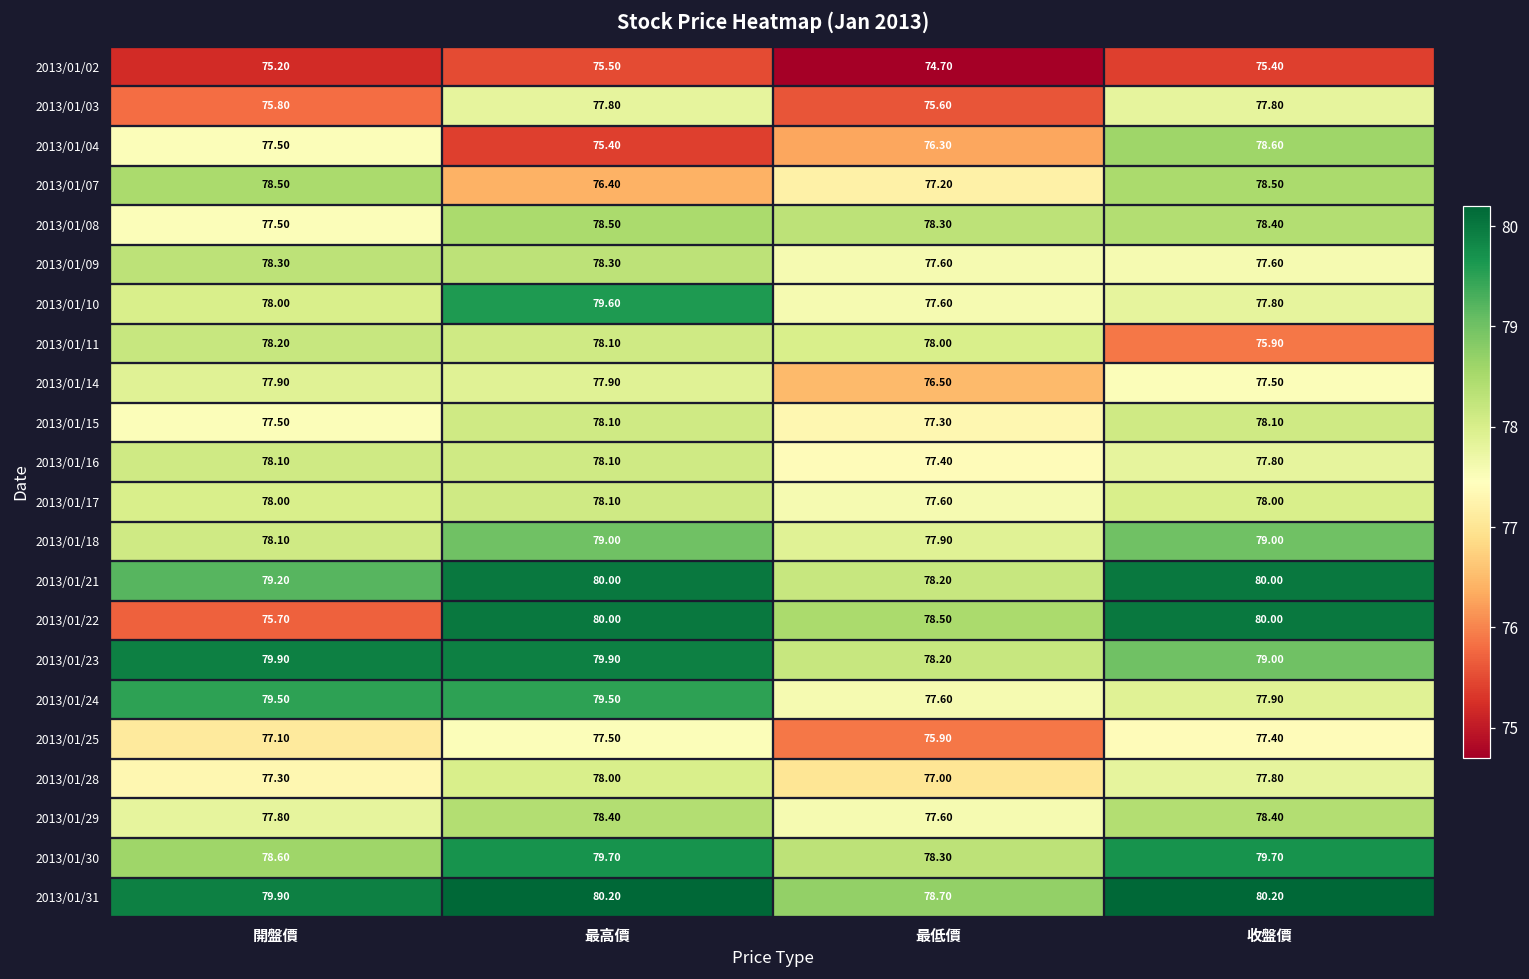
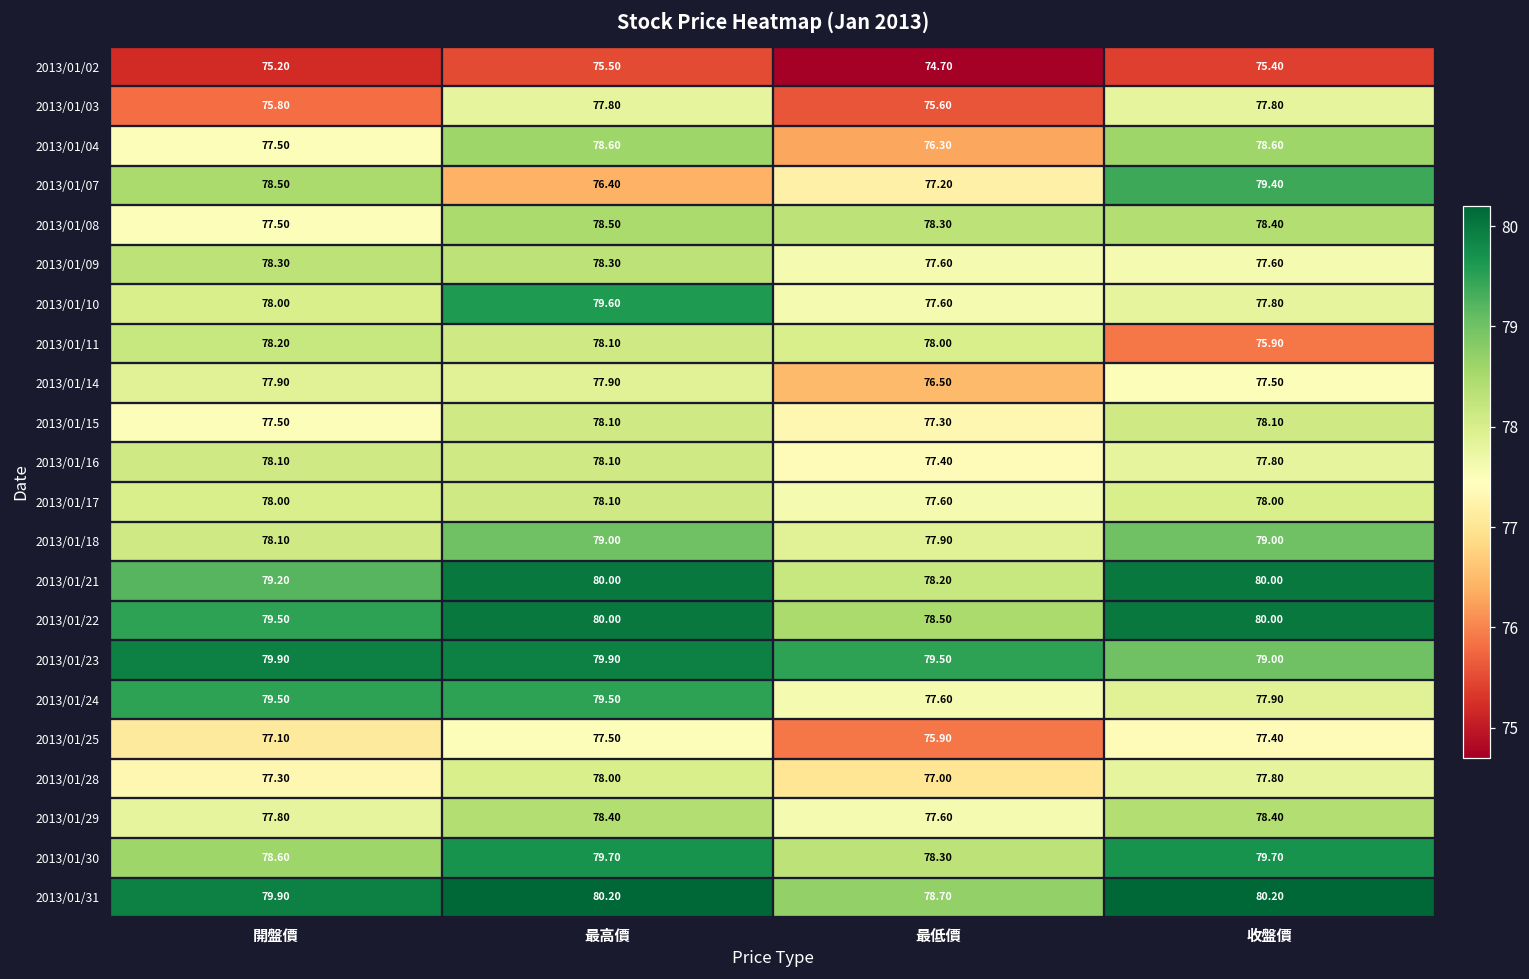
  {
    "2013/01/02": {
      "開盤價": 75.20,
      "最高價": 75.50,
      "最低價": 74.70,
      "收盤價": 75.40
    },
    "2013/01/03": {
      "開盤價": 75.80,
      "最高價": 77.80,
      "最低價": 75.60,
      "收盤價": 77.80
    },
    "2013/01/04": {
      "開盤價": 77.50,
-     "最高價": 75.40,
+     "最高價": 78.60,
      "最低價": 76.30,
      "收盤價": 78.60
    },
    "2013/01/07": {
      "開盤價": 78.50,
      "最高價": 76.40,
      "最低價": 77.20,
-     "收盤價": 78.50
+     "收盤價": 79.40
    },
    "2013/01/08": {
      "開盤價": 77.50,
      "最高價": 78.50,
      "最低價": 78.30,
      "收盤價": 78.40
    },
    "2013/01/09": {
      "開盤價": 78.30,
      "最高價": 78.30,
      "最低價": 77.60,
      "收盤價": 77.60
    },
    "2013/01/10": {
      "開盤價": 78.00,
      "最高價": 79.60,
      "最低價": 77.60,
      "收盤價": 77.80
    },
    "2013/01/11": {
      "開盤價": 78.20,
      "最高價": 78.10,
      "最低價": 78.00,
      "收盤價": 75.90
    },
    "2013/01/14": {
      "開盤價": 77.90,
      "最高價": 77.90,
      "最低價": 76.50,
      "收盤價": 77.50
    },
    "2013/01/15": {
      "開盤價": 77.50,
      "最高價": 78.10,
      "最低價": 77.30,
      "收盤價": 78.10
    },
    "2013/01/16": {
      "開盤價": 78.10,
      "最高價": 78.10,
      "最低價": 77.40,
      "收盤價": 77.80
    },
    "2013/01/17": {
      "開盤價": 78.00,
      "最高價": 78.10,
      "最低價": 77.60,
      "收盤價": 78.00
    },
    "2013/01/18": {
      "開盤價": 78.10,
      "最高價": 79.00,
      "最低價": 77.90,
      "收盤價": 79.00
    },
    "2013/01/21": {
      "開盤價": 79.20,
      "最高價": 80.00,
      "最低價": 78.20,
      "收盤價": 80.00
    },
    "2013/01/22": {
-     "開盤價": 75.70,
+     "開盤價": 79.50,
      "最高價": 80.00,
      "最低價": 78.50,
      "收盤價": 80.00
    },
    "2013/01/23": {
      "開盤價": 79.90,
      "最高價": 79.90,
-     "最低價": 78.20,
+     "最低價": 79.50,
      "收盤價": 79.00
    },
    "2013/01/24": {
      "開盤價": 79.50,
      "最高價": 79.50,
      "最低價": 77.60,
      "收盤價": 77.90
    },
    "2013/01/25": {
      "開盤價": 77.10,
      "最高價": 77.50,
      "最低價": 75.90,
      "收盤價": 77.40
    },
    "2013/01/28": {
      "開盤價": 77.30,
      "最高價": 78.00,
      "最低價": 77.00,
      "收盤價": 77.80
    },
    "2013/01/29": {
      "開盤價": 77.80,
      "最高價": 78.40,
      "最低價": 77.60,
      "收盤價": 78.40
    },
    "2013/01/30": {
      "開盤價": 78.60,
      "最高價": 79.70,
      "最低價": 78.30,
      "收盤價": 79.70
    },
    "2013/01/31": {
      "開盤價": 79.90,
      "最高價": 80.20,
      "最低價": 78.70,
      "收盤價": 80.20
    }
  }
